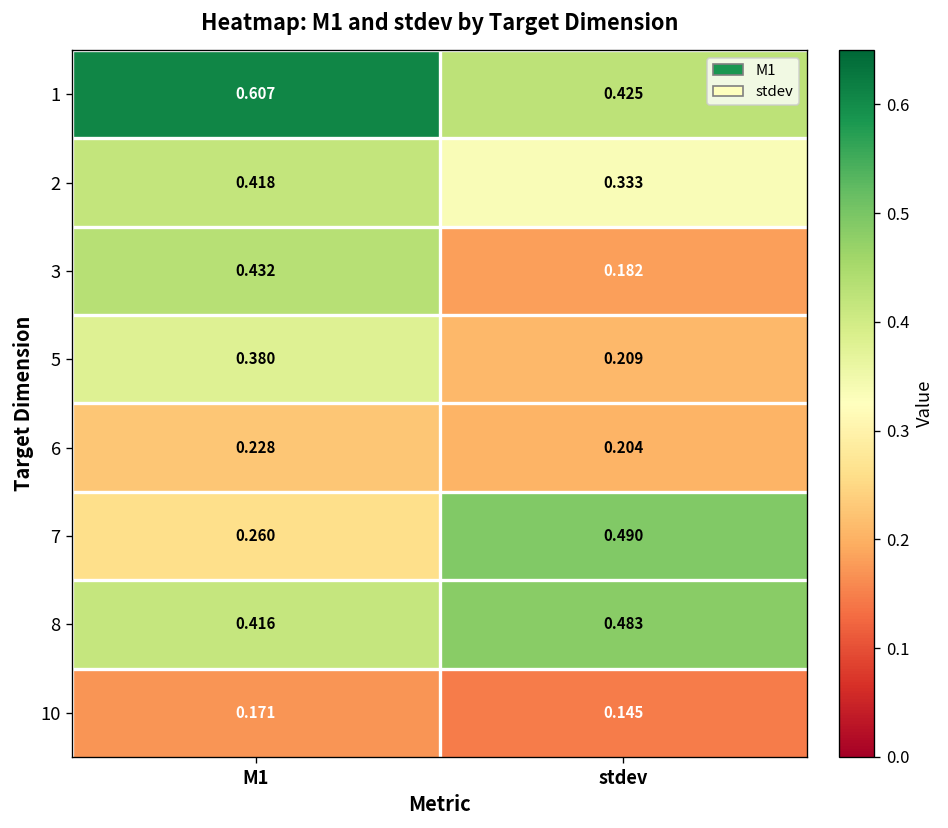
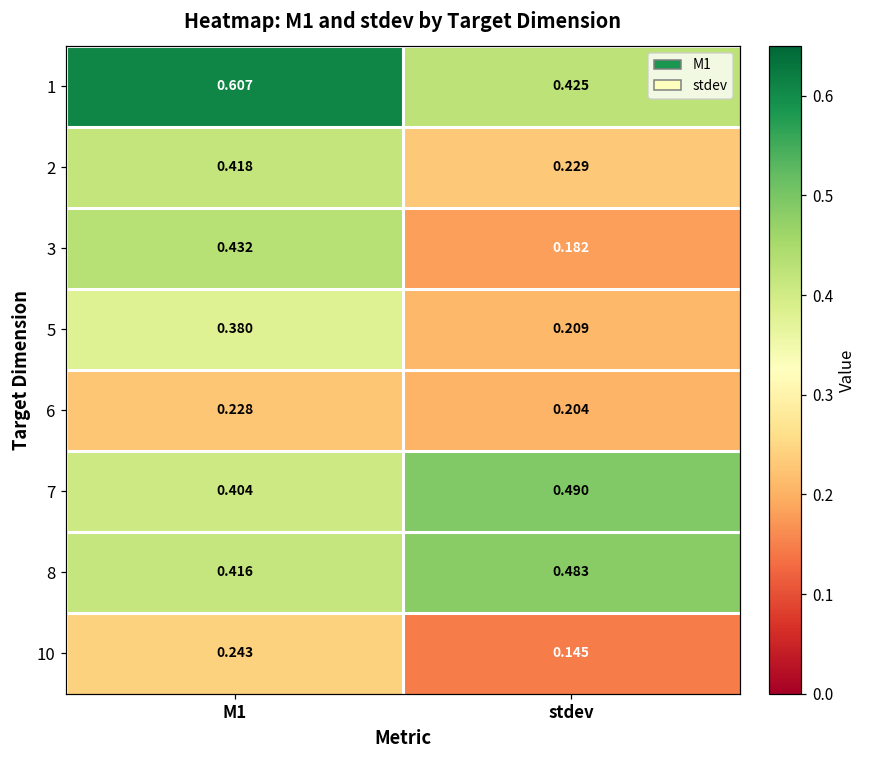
  {
    "1": {
      "M1": 0.607,
      "stdev": 0.425
    },
    "2": {
      "M1": 0.418,
-     "stdev": 0.333
+     "stdev": 0.229
    },
    "3": {
      "M1": 0.432,
      "stdev": 0.182
    },
    "5": {
      "M1": 0.380,
      "stdev": 0.209
    },
    "6": {
      "M1": 0.228,
      "stdev": 0.204
    },
    "7": {
-     "M1": 0.260,
+     "M1": 0.404,
      "stdev": 0.490
    },
    "8": {
      "M1": 0.416,
      "stdev": 0.483
    },
    "10": {
-     "M1": 0.171,
+     "M1": 0.243,
      "stdev": 0.145
    }
  }
